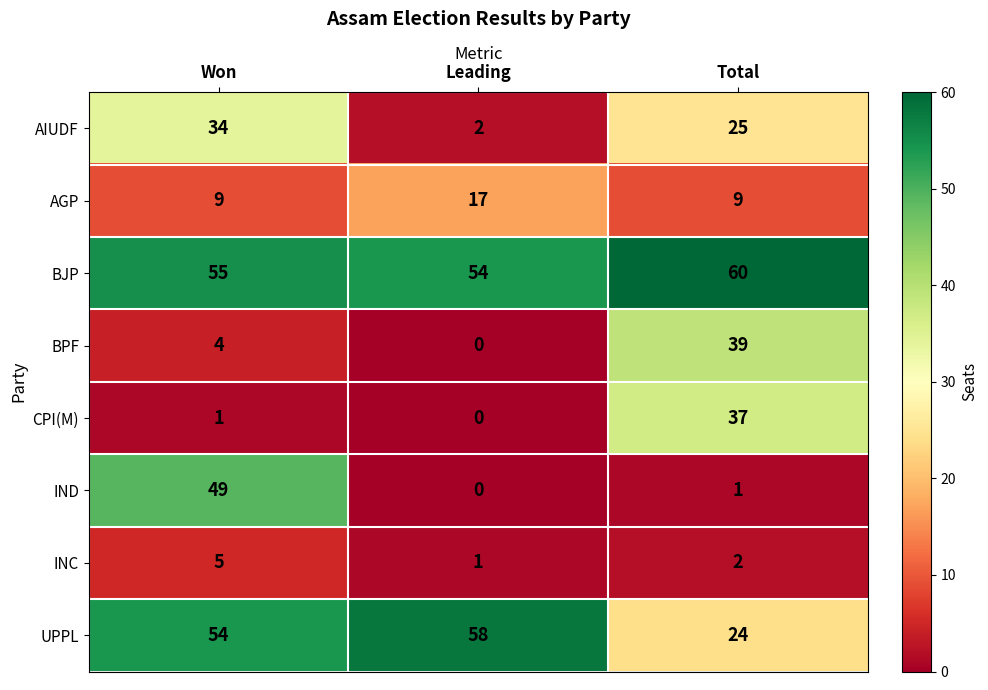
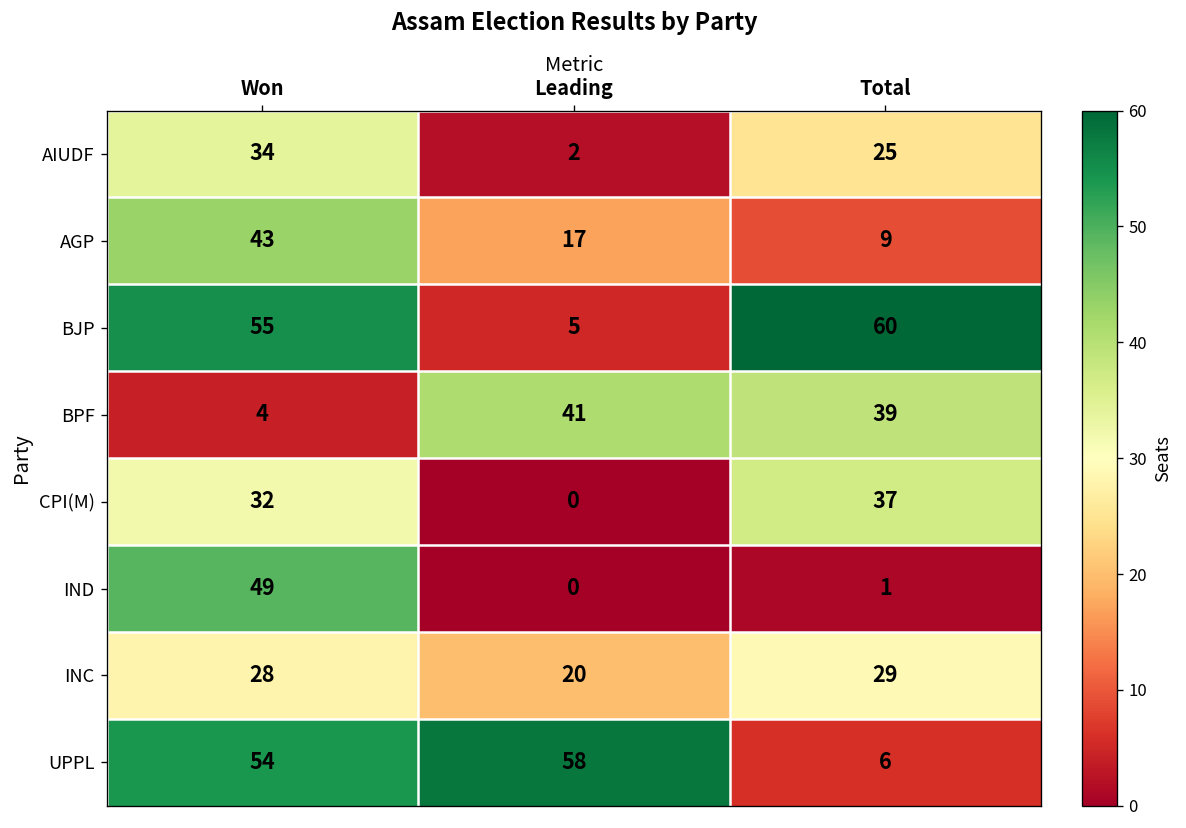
  {
    "AIUDF": {
      "Won": 34,
      "Leading": 2,
      "Total": 25
    },
    "AGP": {
-     "Won": 9,
+     "Won": 43,
      "Leading": 17,
      "Total": 9
    },
    "BJP": {
      "Won": 55,
-     "Leading": 54,
+     "Leading": 5,
      "Total": 60
    },
    "BPF": {
      "Won": 4,
-     "Leading": 0,
+     "Leading": 41,
      "Total": 39
    },
    "CPI(M)": {
-     "Won": 1,
+     "Won": 32,
      "Leading": 0,
      "Total": 37
    },
    "IND": {
      "Won": 49,
      "Leading": 0,
      "Total": 1
    },
    "INC": {
-     "Won": 5,
-     "Leading": 1,
-     "Total": 2
+     "Won": 28,
+     "Leading": 20,
+     "Total": 29
    },
    "UPPL": {
      "Won": 54,
      "Leading": 58,
-     "Total": 24
+     "Total": 6
    }
  }
